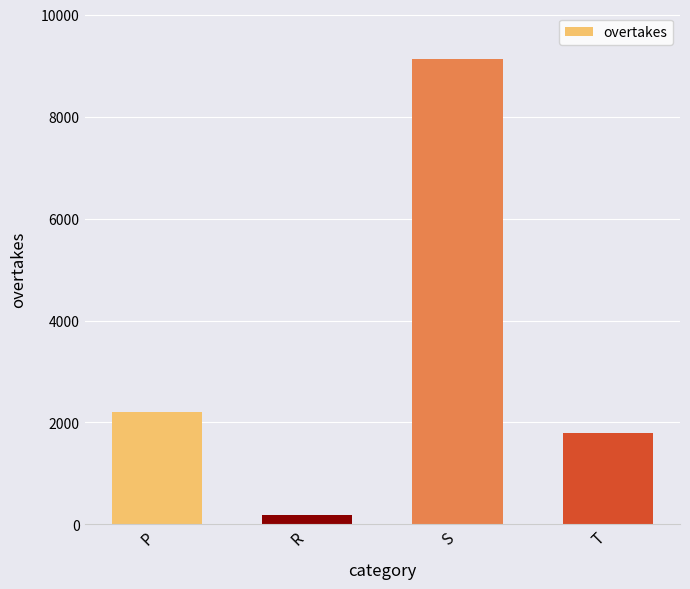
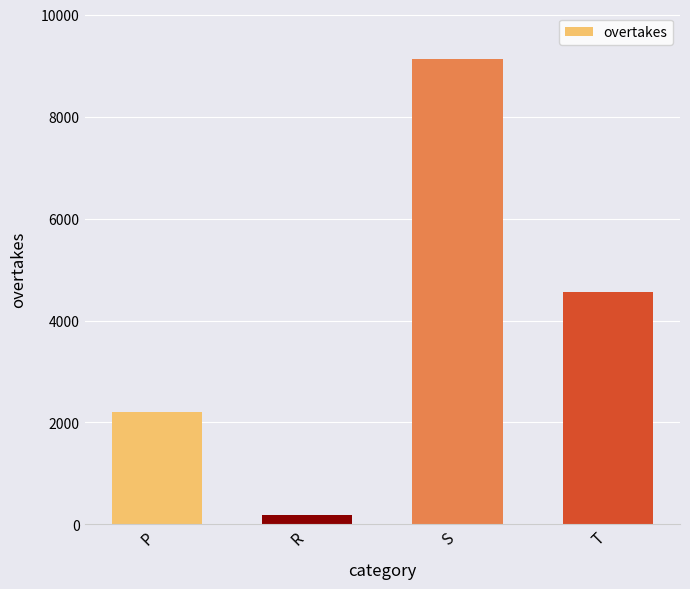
  {
    "P": 2200,
    "R": 200,
    "S": 9100,
-   "T": 1800
+   "T": 4600
  }
